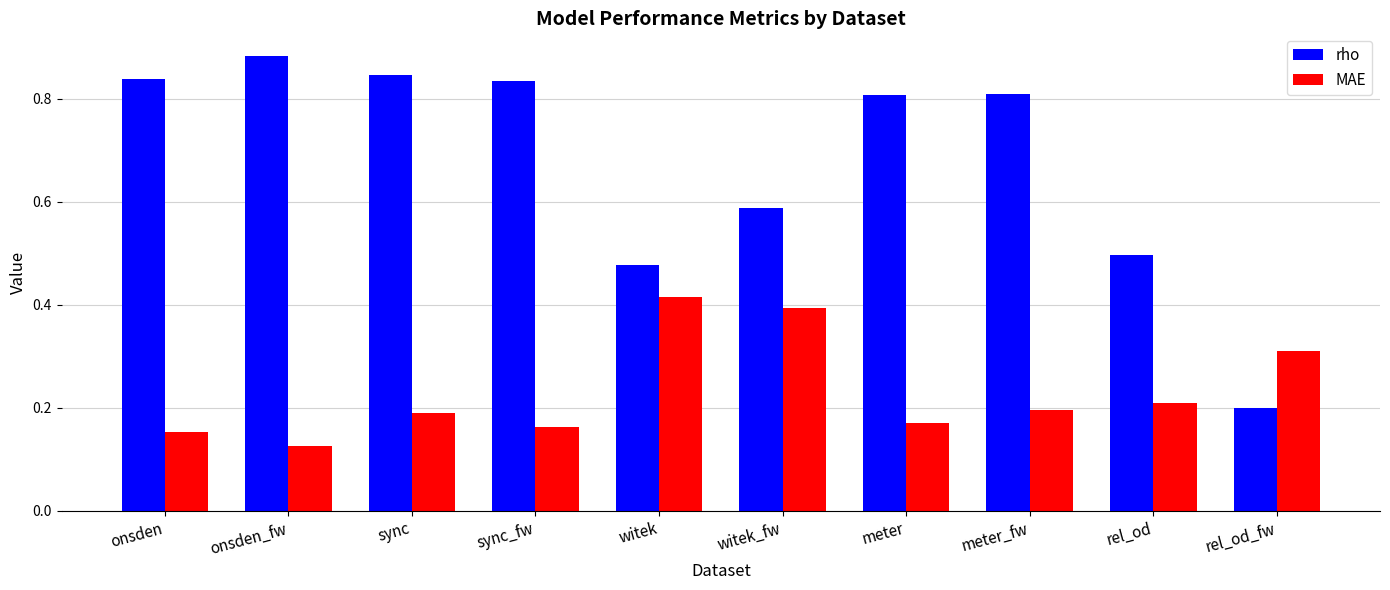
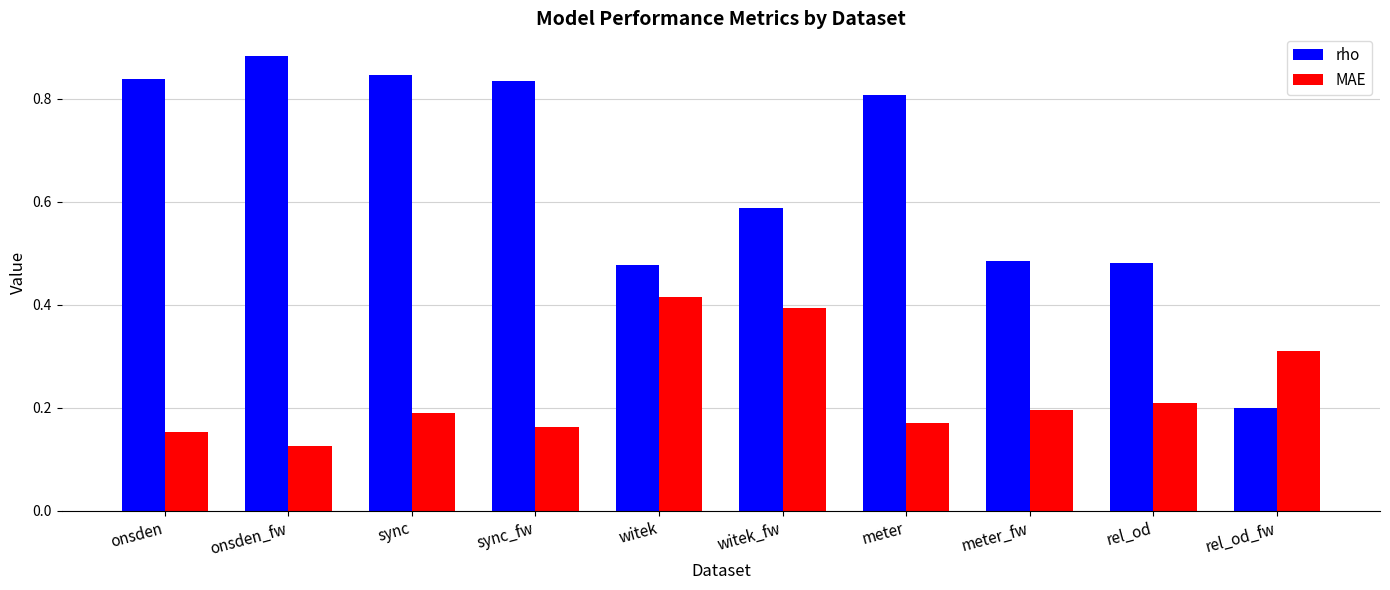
  {
    "rho": {
      "onsden": 0.84,
      "onsden_fw": 0.88,
      "sync": 0.85,
      "sync_fw": 0.83,
      "witek": 0.48,
      "witek_fw": 0.59,
      "meter": 0.81,
-     "meter_fw": 0.81,
-     "rel_od": 0.50,
+     "meter_fw": 0.49,
+     "rel_od": 0.48,
      "rel_od_fw": 0.20
    },
    "MAE": {
      "onsden": 0.15,
      "onsden_fw": 0.13,
      "sync": 0.19,
      "sync_fw": 0.16,
      "witek": 0.41,
      "witek_fw": 0.39,
      "meter": 0.17,
      "meter_fw": 0.20,
      "rel_od": 0.21,
      "rel_od_fw": 0.31
    }
  }
